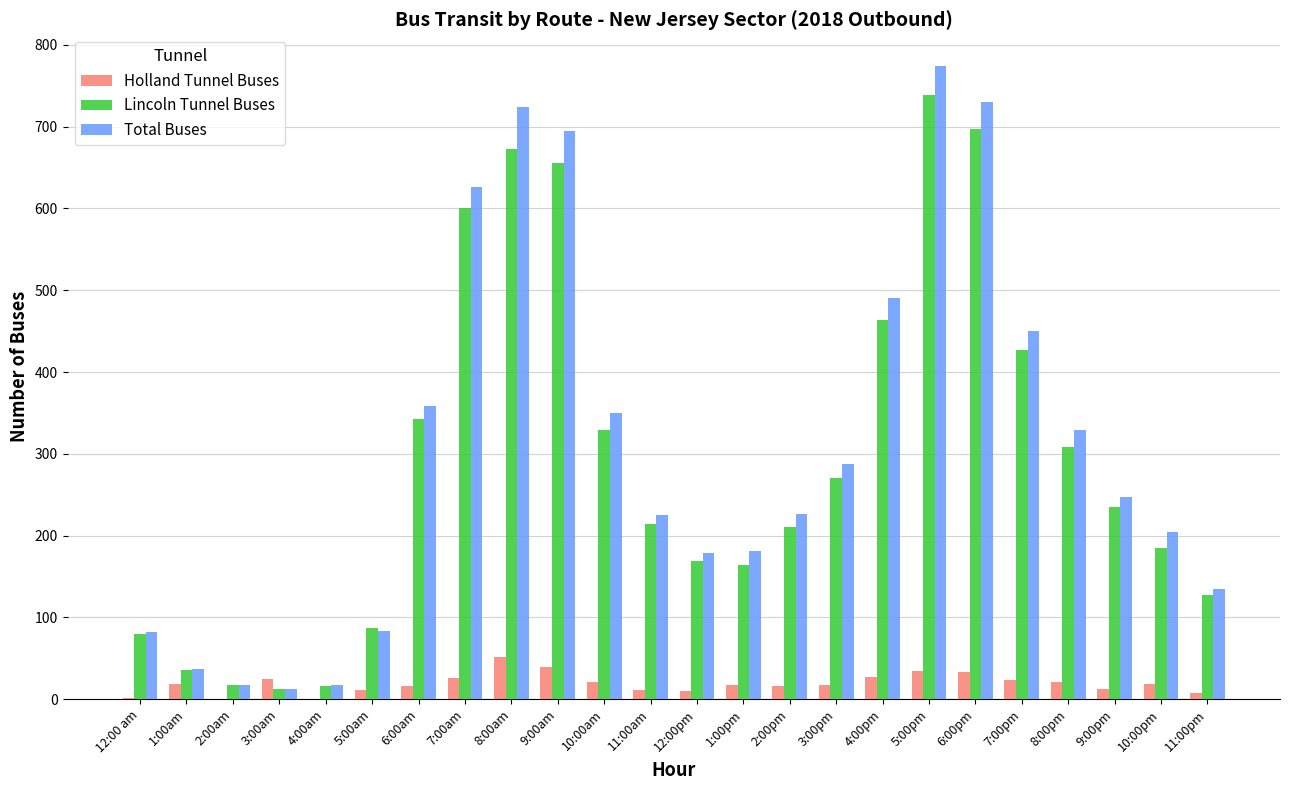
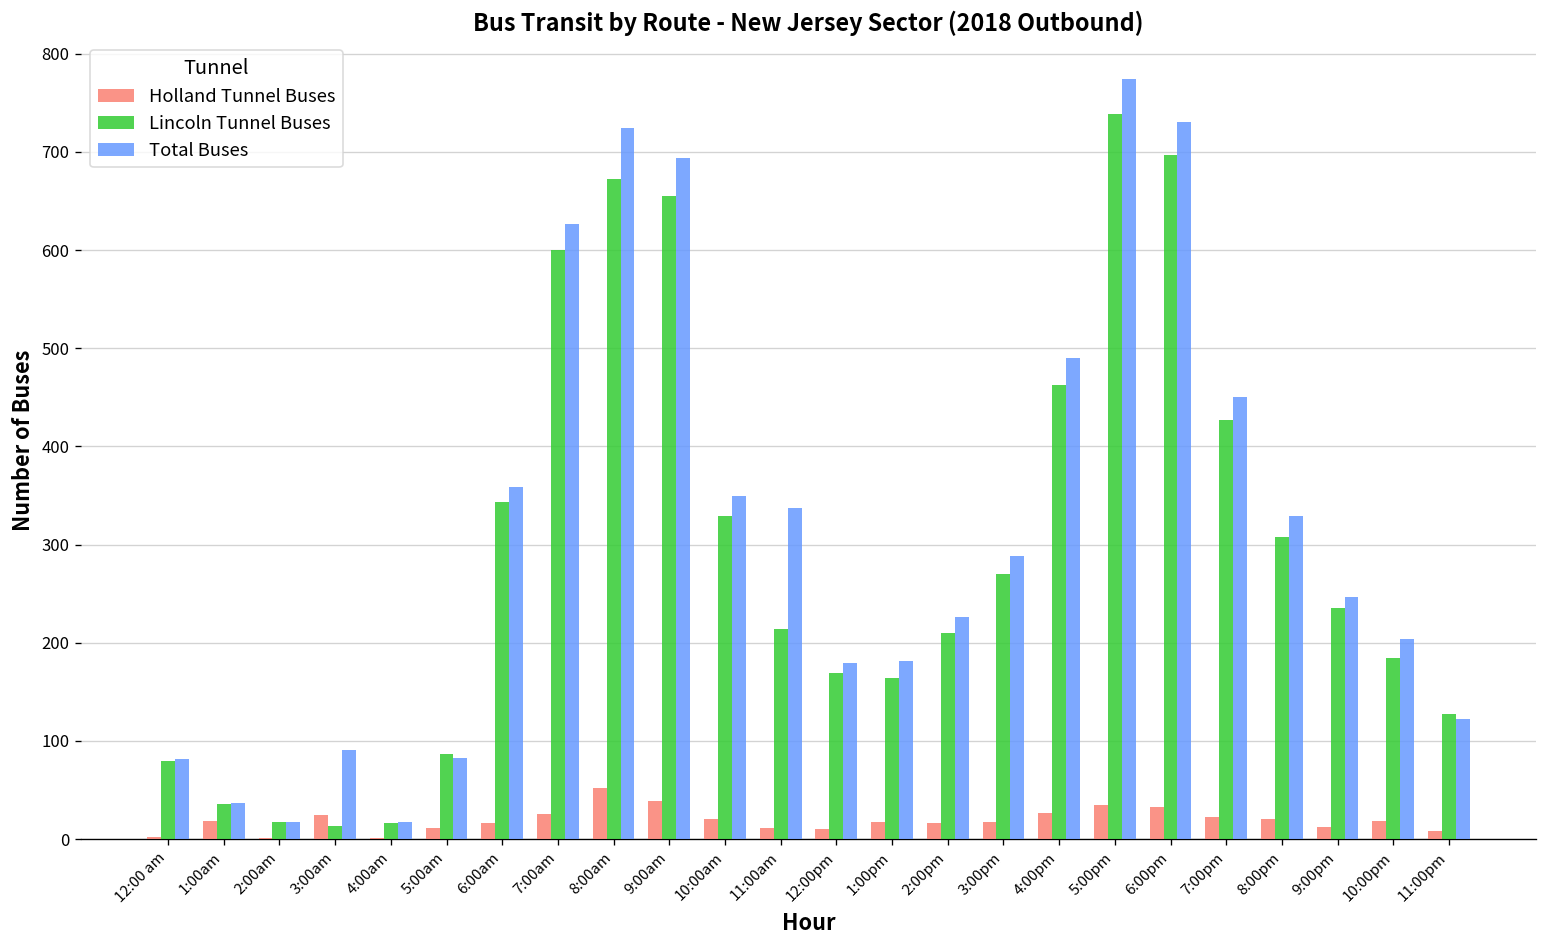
  {
    "Holland Tunnel Buses": {
      "1:00am": 20,
      "3:00am": 30,
      "5:00am": 10,
      "6:00am": 20,
      "7:00am": 30,
      "8:00am": 50,
      "9:00am": 40,
      "10:00am": 20,
      "11:00am": 10,
      "12:00pm": 10,
      "1:00pm": 20,
      "2:00pm": 20,
      "3:00pm": 20,
      "4:00pm": 30,
      "5:00pm": 40,
      "6:00pm": 30,
      "7:00pm": 20,
      "8:00pm": 20,
      "9:00pm": 10,
      "10:00pm": 20,
      "11:00pm": 10
    },
    "Lincoln Tunnel Buses": {
      "12:00 am": 80,
      "1:00am": 40,
      "2:00am": 20,
      "3:00am": 10,
      "4:00am": 20,
      "5:00am": 90,
      "6:00am": 340,
      "7:00am": 600,
      "8:00am": 670,
      "9:00am": 660,
      "10:00am": 330,
      "11:00am": 210,
      "12:00pm": 170,
      "1:00pm": 160,
      "2:00pm": 210,
      "3:00pm": 270,
      "4:00pm": 460,
      "5:00pm": 740,
      "6:00pm": 700,
      "7:00pm": 430,
      "8:00pm": 310,
      "9:00pm": 240,
      "10:00pm": 190,
      "11:00pm": 130
    },
    "Total Buses": {
      "12:00 am": 80,
      "1:00am": 40,
      "2:00am": 20,
-     "3:00am": 10,
+     "3:00am": 90,
      "4:00am": 20,
      "5:00am": 80,
      "6:00am": 360,
      "7:00am": 630,
      "8:00am": 720,
      "9:00am": 690,
      "10:00am": 350,
-     "11:00am": 230,
+     "11:00am": 340,
      "12:00pm": 180,
      "1:00pm": 180,
      "2:00pm": 230,
      "3:00pm": 290,
      "4:00pm": 490,
      "5:00pm": 770,
      "6:00pm": 730,
      "7:00pm": 450,
      "8:00pm": 330,
      "9:00pm": 250,
      "10:00pm": 200,
-     "11:00pm": 140
+     "11:00pm": 120
    }
  }
